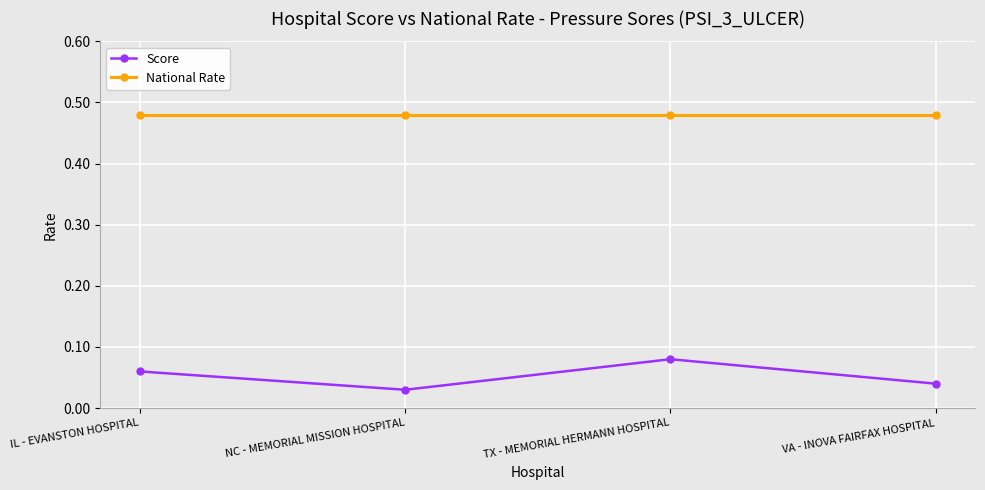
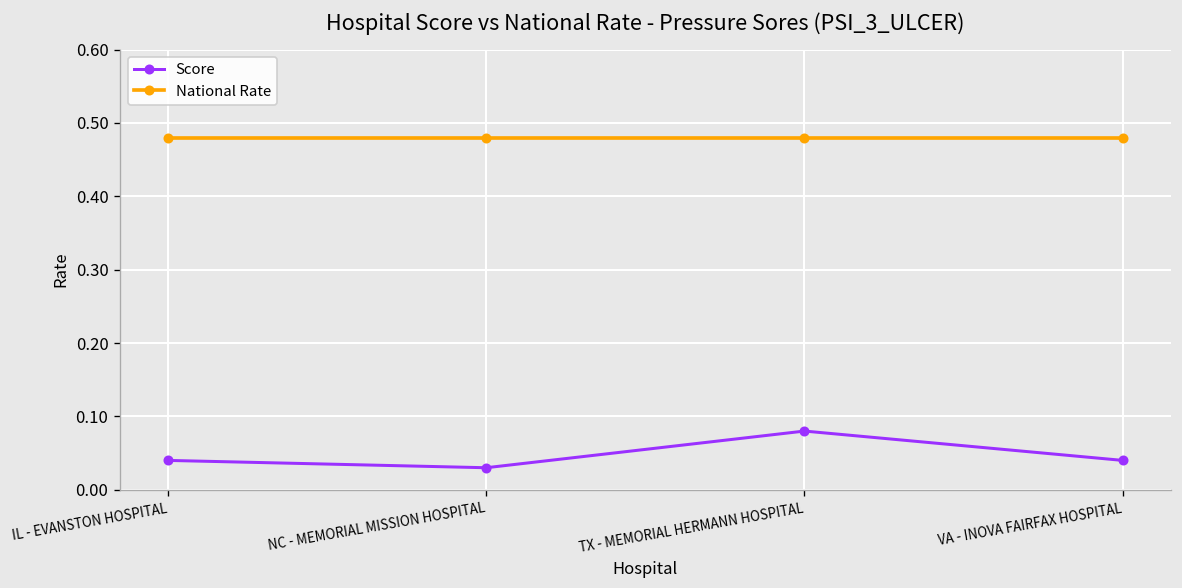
  {
    "Score": {
-     "IL - EVANSTON HOSPITAL": 0.06,
+     "IL - EVANSTON HOSPITAL": 0.04,
      "NC - MEMORIAL MISSION HOSPITAL": 0.03,
      "TX - MEMORIAL HERMANN HOSPITAL": 0.08,
      "VA - INOVA FAIRFAX HOSPITAL": 0.04
    },
    "National Rate": {
      "IL - EVANSTON HOSPITAL": 0.48,
      "NC - MEMORIAL MISSION HOSPITAL": 0.48,
      "TX - MEMORIAL HERMANN HOSPITAL": 0.48,
      "VA - INOVA FAIRFAX HOSPITAL": 0.48
    }
  }
